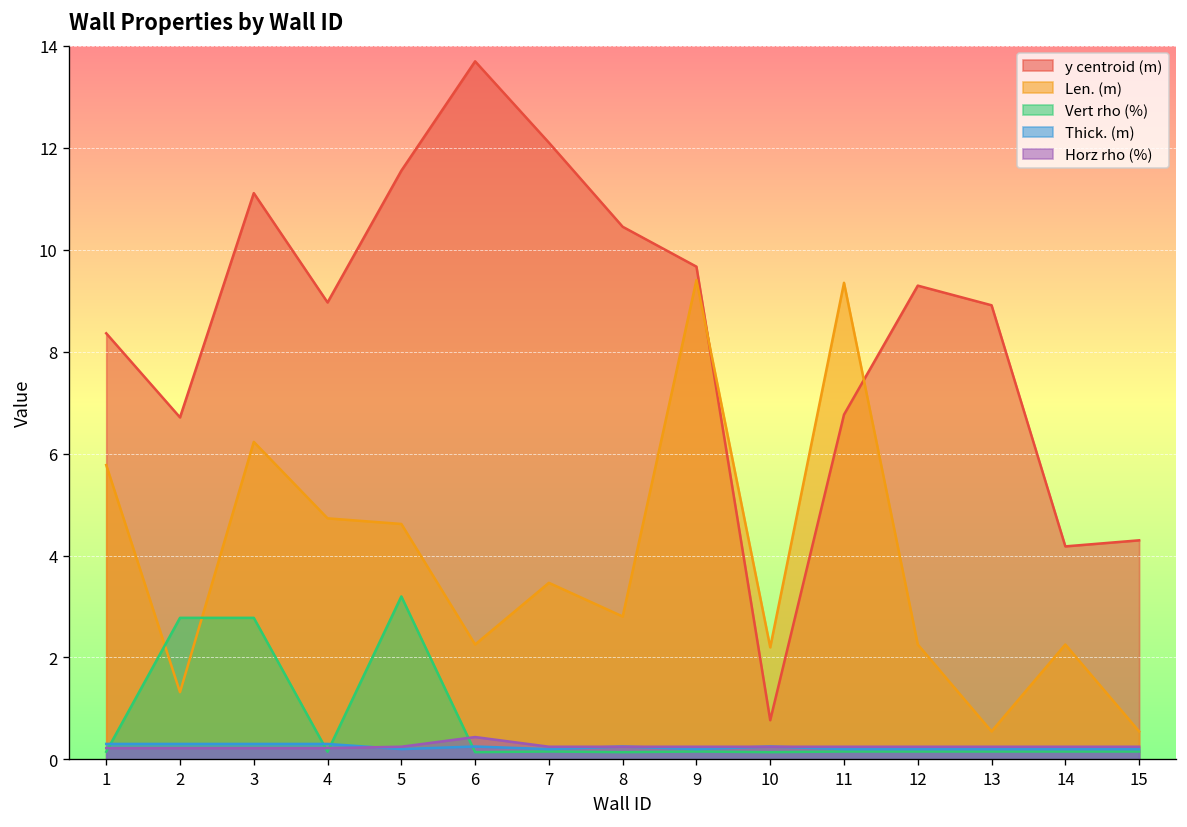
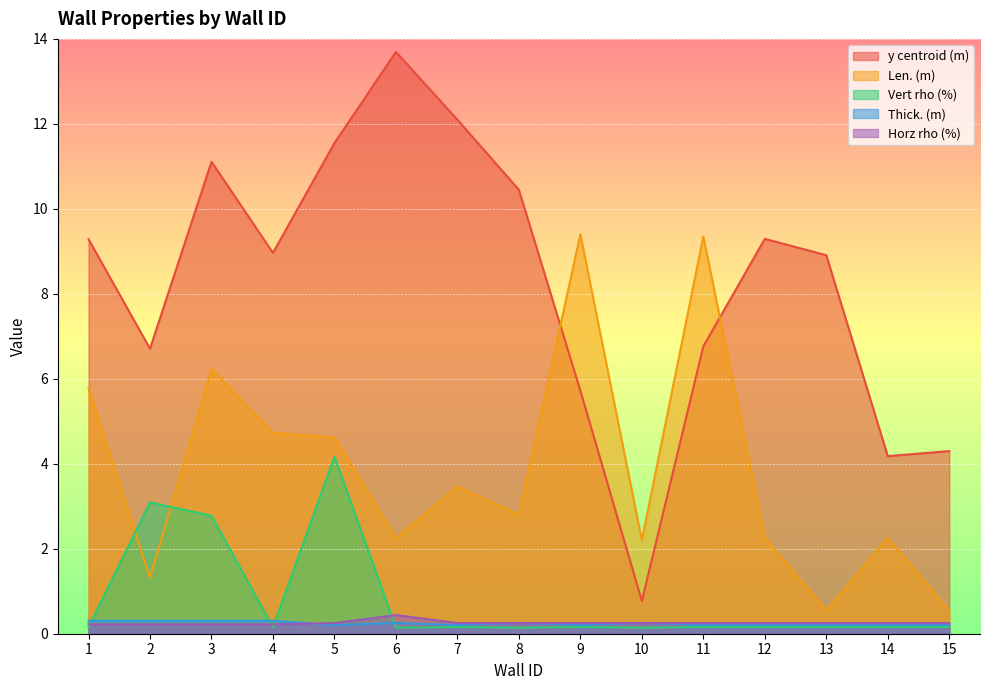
  {
    "y centroid (m)": {
-     "1": 8.4,
+     "1": 9.3,
      "2": 6.7,
      "3": 11.1,
      "4": 9.0,
      "5": 11.5,
      "6": 13.7,
      "7": 12.1,
      "8": 10.4,
-     "9": 9.7,
+     "9": 5.7,
      "10": 0.8,
      "11": 6.8,
      "12": 9.3,
      "13": 8.9,
      "14": 4.2,
      "15": 4.3
    },
    "Len. (m)": {
      "1": 5.8,
      "2": 1.3,
      "3": 6.2,
      "4": 4.7,
      "5": 4.6,
      "6": 2.3,
      "7": 3.5,
      "8": 2.8,
      "9": 9.4,
      "10": 2.2,
      "11": 9.3,
      "12": 2.3,
      "13": 0.5,
      "14": 2.3,
      "15": 0.5
    },
    "Vert rho (%)": {
      "1": 0.2,
-     "2": 2.8,
+     "2": 3.1,
      "3": 2.8,
      "4": 0.2,
-     "5": 3.2,
+     "5": 4.2,
      "6": 0.1,
      "8": 0.1,
      "10": 0.1
    },
    "Thick. (m)": {
      "1": 0.3,
      "2": 0.3,
      "3": 0.3,
      "4": 0.3,
      "6": 0.3
    },
    "Horz rho (%)": {
      "1": 0.2,
      "2": 0.2,
      "3": 0.2,
      "4": 0.2,
      "6": 0.4
    }
  }
